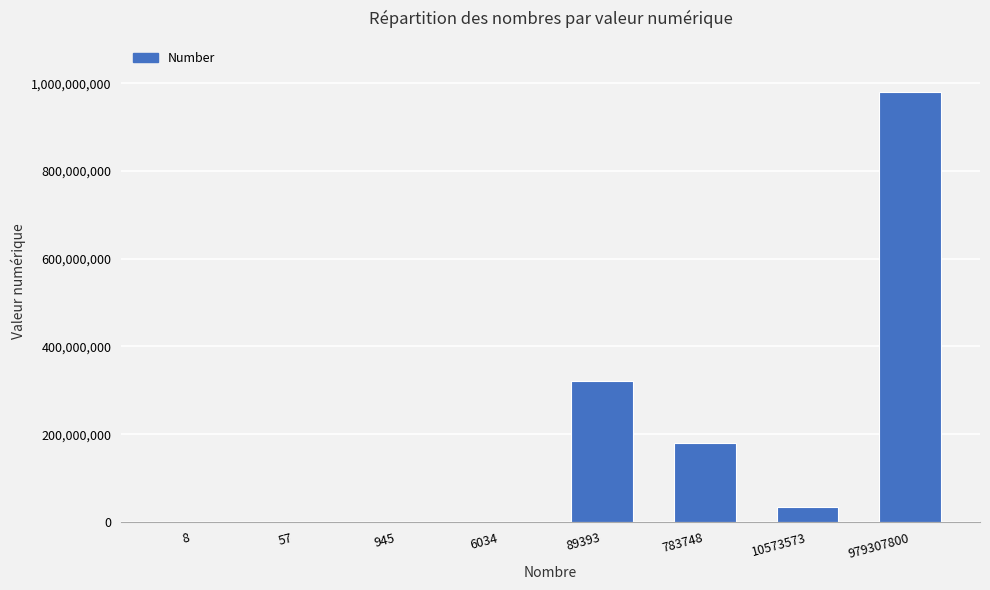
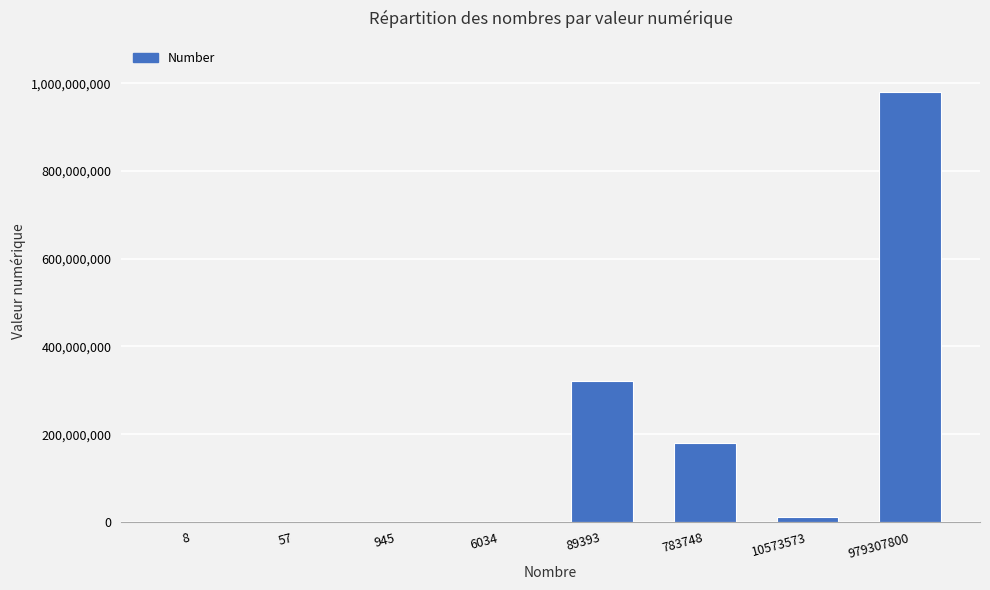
  {
    "89393": "320,000,000",
    "783748": "180,000,000",
-   "10573573": "30,000,000",
+   "10573573": "10,000,000",
    "979307800": "980,000,000"
  }
